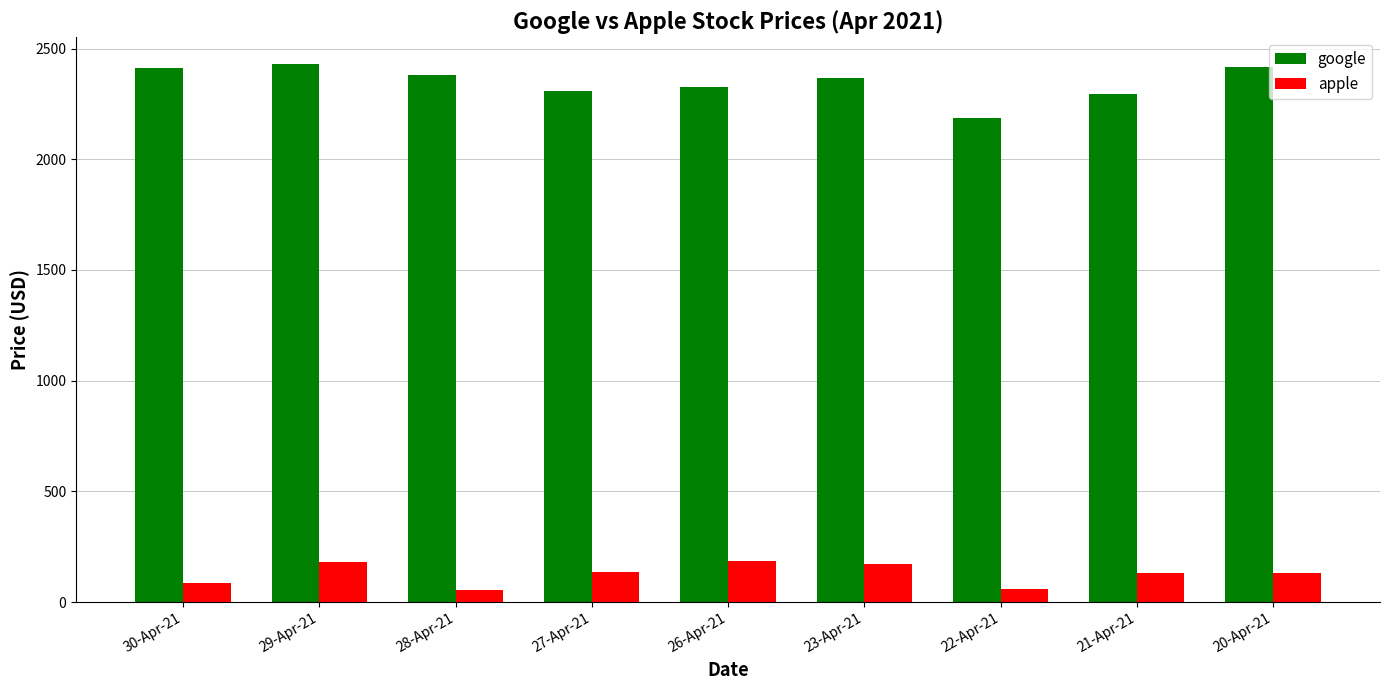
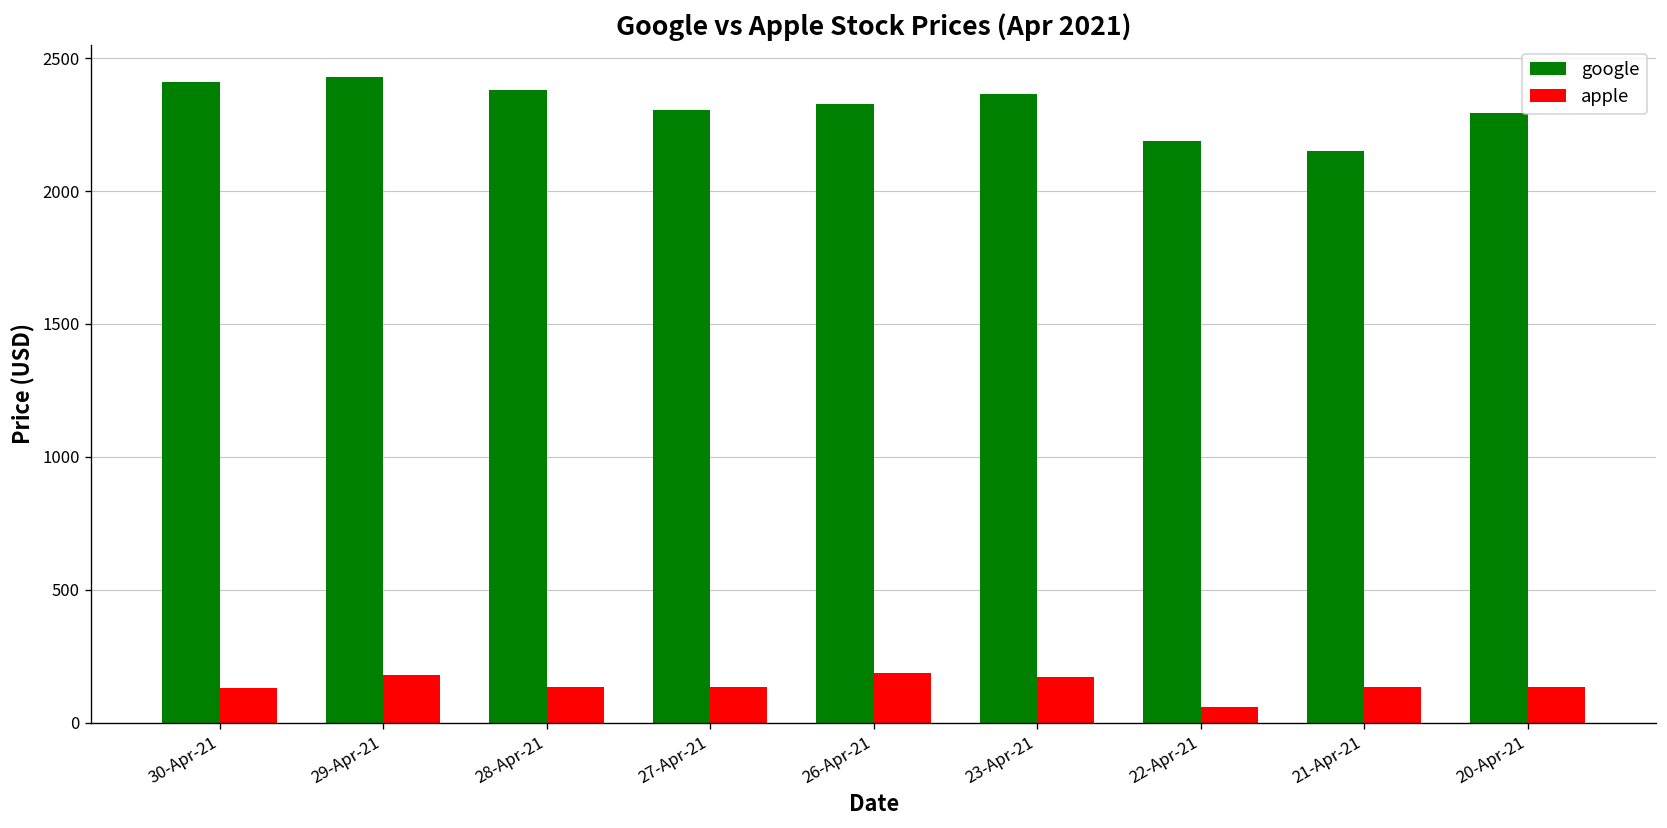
  {
    "google": {
      "30-Apr-21": 2410,
      "29-Apr-21": 2430,
      "28-Apr-21": 2380,
      "27-Apr-21": 2310,
      "26-Apr-21": 2330,
      "23-Apr-21": 2370,
      "22-Apr-21": 2190,
-     "21-Apr-21": 2290,
-     "20-Apr-21": 2420
+     "21-Apr-21": 2150,
+     "20-Apr-21": 2290
    },
    "apple": {
-     "30-Apr-21": 80,
+     "30-Apr-21": 130,
      "29-Apr-21": 180,
-     "28-Apr-21": 50,
+     "28-Apr-21": 130,
      "27-Apr-21": 130,
      "26-Apr-21": 180,
      "23-Apr-21": 170,
      "22-Apr-21": 60,
      "21-Apr-21": 130,
      "20-Apr-21": 130
    }
  }
